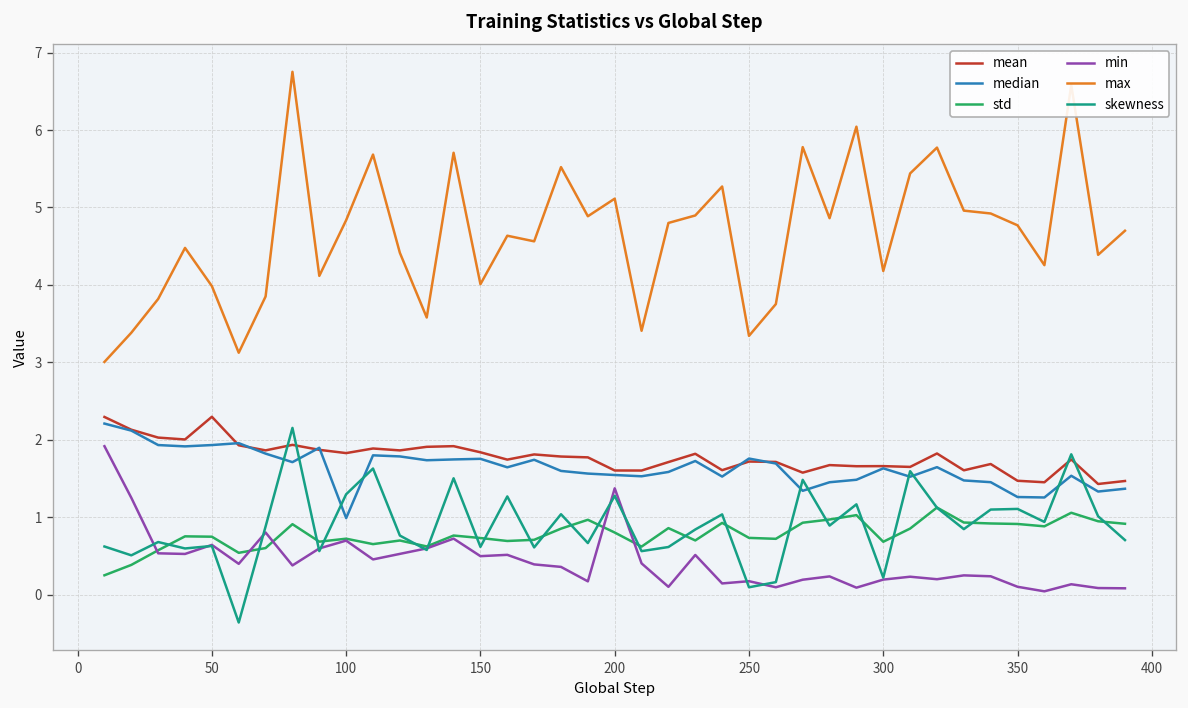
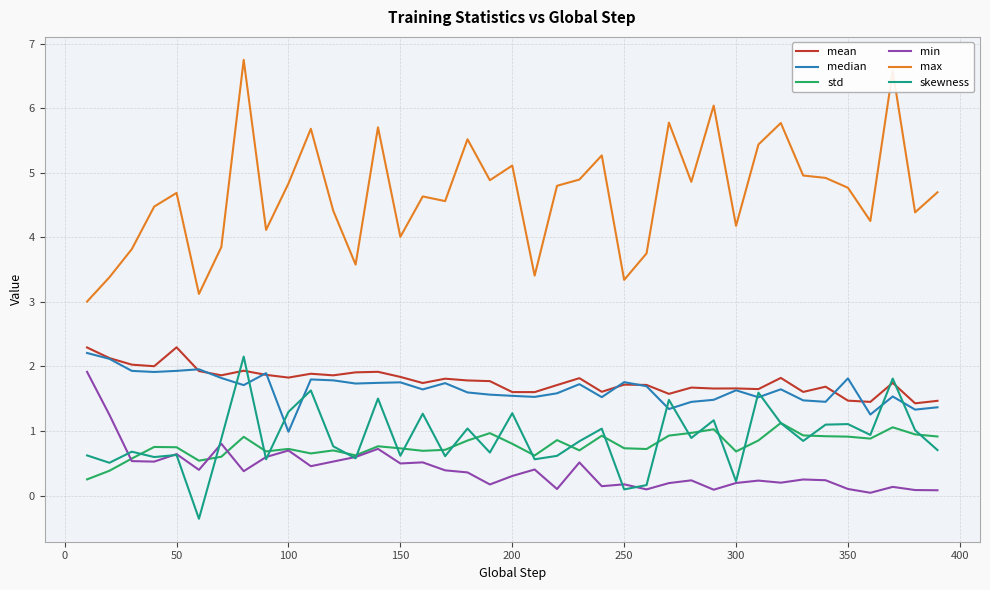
  {
    "mean": {
      "50": 2.3,
      "100": 1.8,
      "150": 1.8,
      "200": 1.6,
      "350": 1.5
    },
    "median": {
      "50": 1.9,
      "100": 1.0,
      "150": 1.8,
      "200": 1.5,
-     "350": 1.3
+     "350": 1.8
    },
    "min": {
      "150": 0.5,
-     "200": 1.4,
+     "200": 0.3,
      "250": 0.2,
      "350": 0.1
    },
    "max": {
-     "50": 4.0,
+     "50": 4.7,
      "100": 4.8,
      "150": 4.0,
      "200": 5.1,
      "250": 3.3,
      "300": 4.2,
      "350": 4.8
    }
  }
